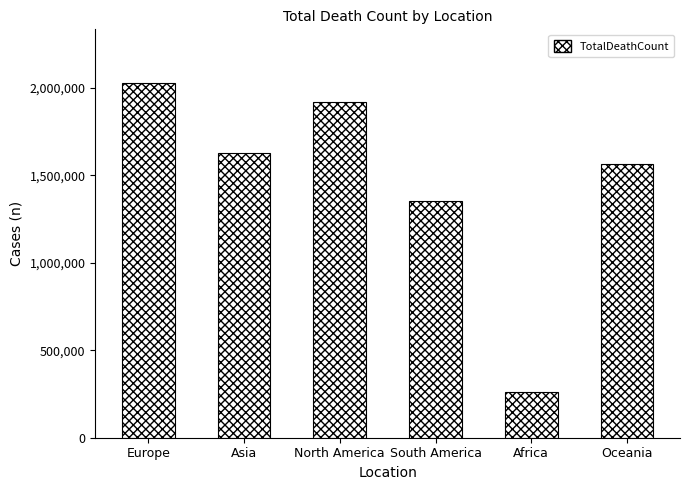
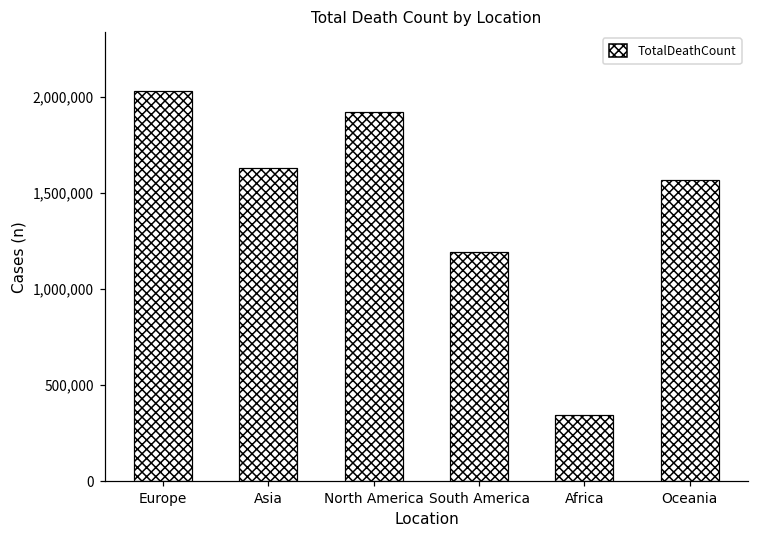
  {
    "Europe": "2,030,000",
    "Asia": "1,630,000",
    "North America": "1,920,000",
-   "South America": "1,350,000",
-   "Africa": "260,000",
+   "South America": "1,190,000",
+   "Africa": "350,000",
    "Oceania": "1,560,000"
  }
